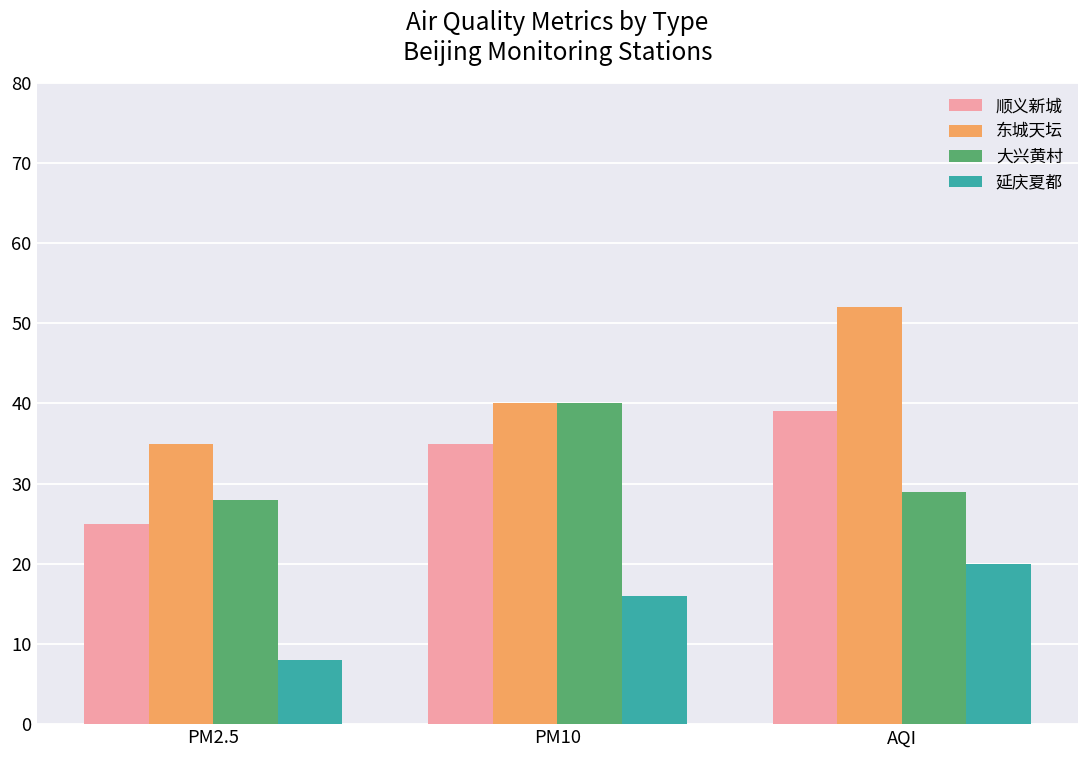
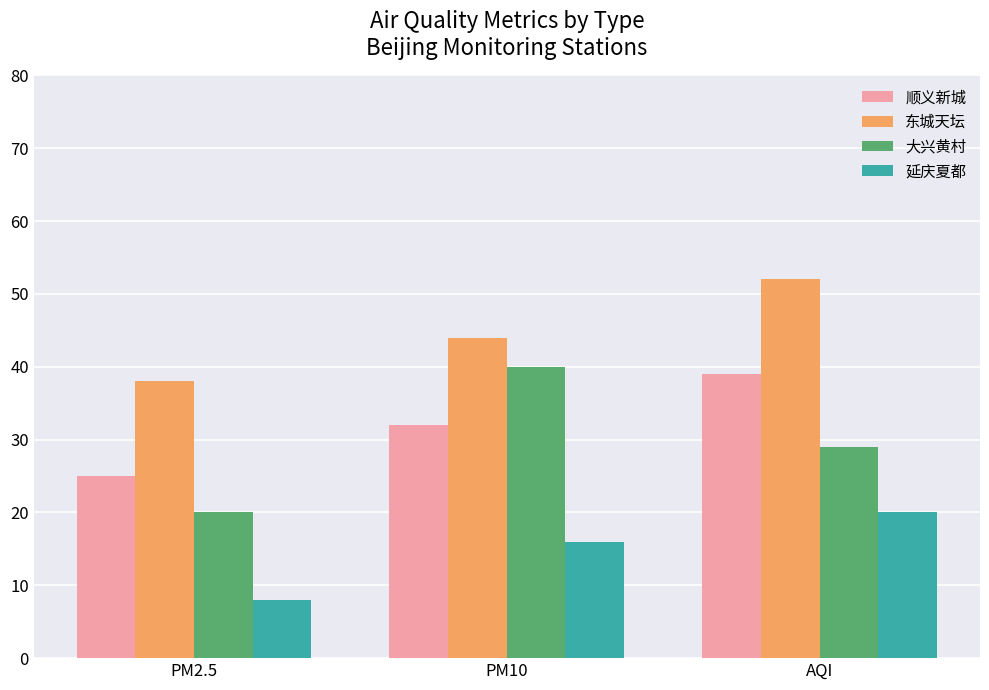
  {
    "顺义新城": {
      "PM2.5": 25,
-     "PM10": 35,
+     "PM10": 32,
      "AQI": 39
    },
    "东城天坛": {
-     "PM2.5": 35,
-     "PM10": 40,
+     "PM2.5": 38,
+     "PM10": 44,
      "AQI": 52
    },
    "大兴黄村": {
-     "PM2.5": 28,
+     "PM2.5": 20,
      "PM10": 40,
      "AQI": 29
    },
    "延庆夏都": {
      "PM2.5": 8,
      "PM10": 16,
      "AQI": 20
    }
  }
